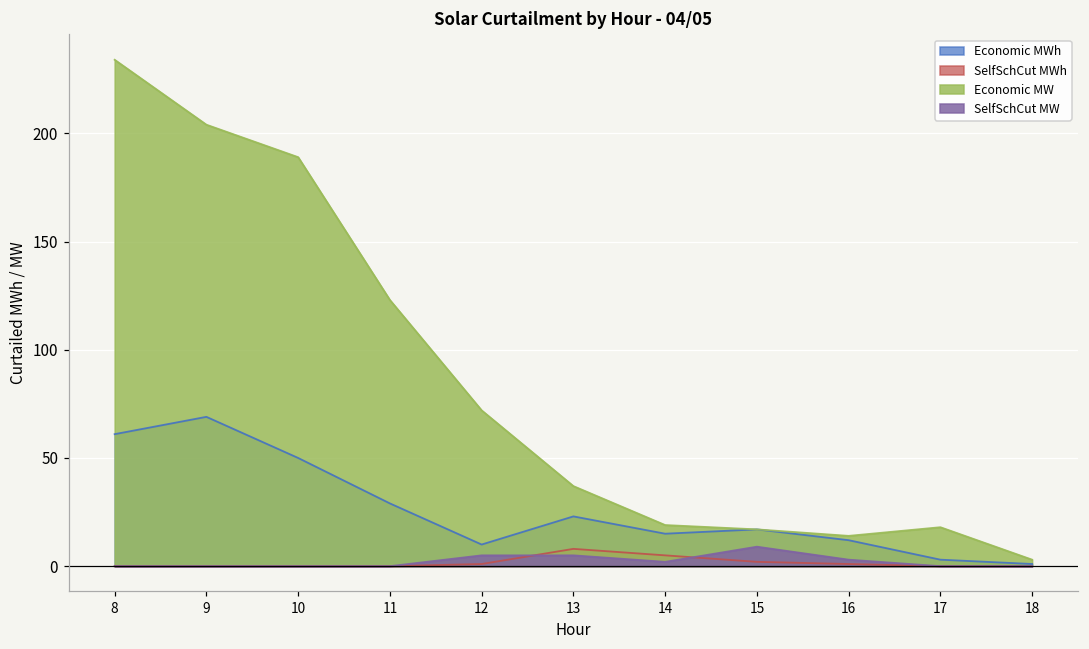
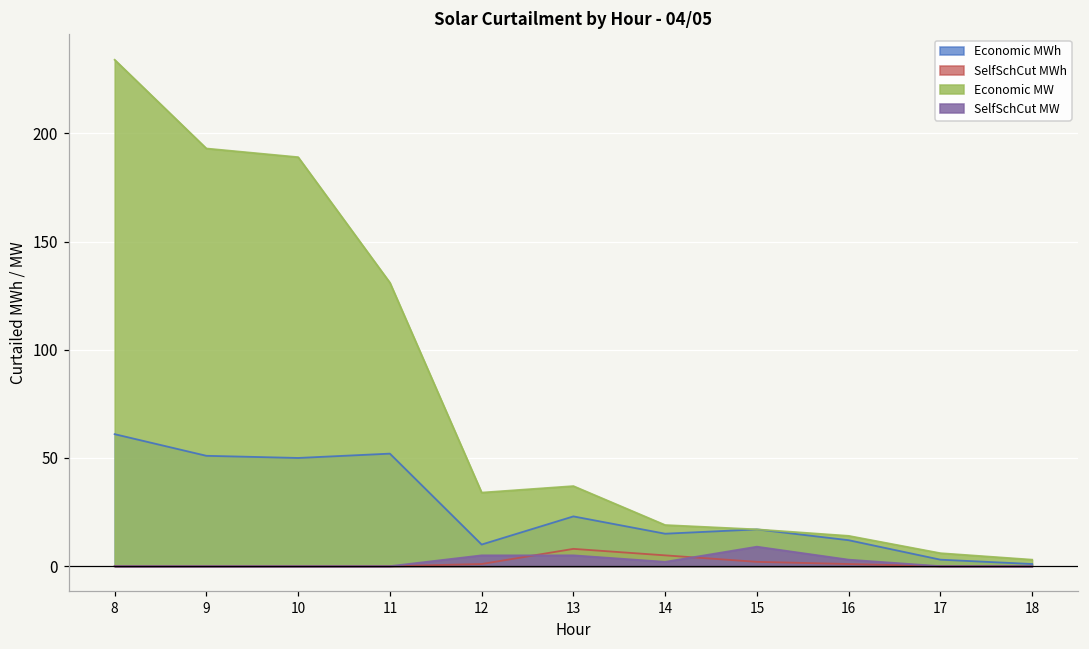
  {
    "Economic MWh": {
      "8": 61,
-     "9": 69,
+     "9": 51,
      "10": 50,
-     "11": 29,
+     "11": 52,
      "12": 10,
      "13": 23,
      "14": 15,
      "16": 12,
      "17": 3
    },
    "SelfSchCut MWh": {
      "12": 1,
      "13": 8,
      "14": 5,
      "15": 2,
      "16": 1
    },
    "Economic MW": {
      "8": 234,
-     "9": 204,
+     "9": 193,
      "10": 189,
-     "11": 123,
-     "12": 72,
+     "11": 131,
+     "12": 34,
      "13": 37,
      "14": 19,
      "16": 14,
-     "17": 18,
+     "17": 6,
      "18": 3
    },
    "SelfSchCut MW": {
      "12": 5,
      "13": 5,
      "14": 2,
      "15": 9,
      "16": 3
    }
  }
